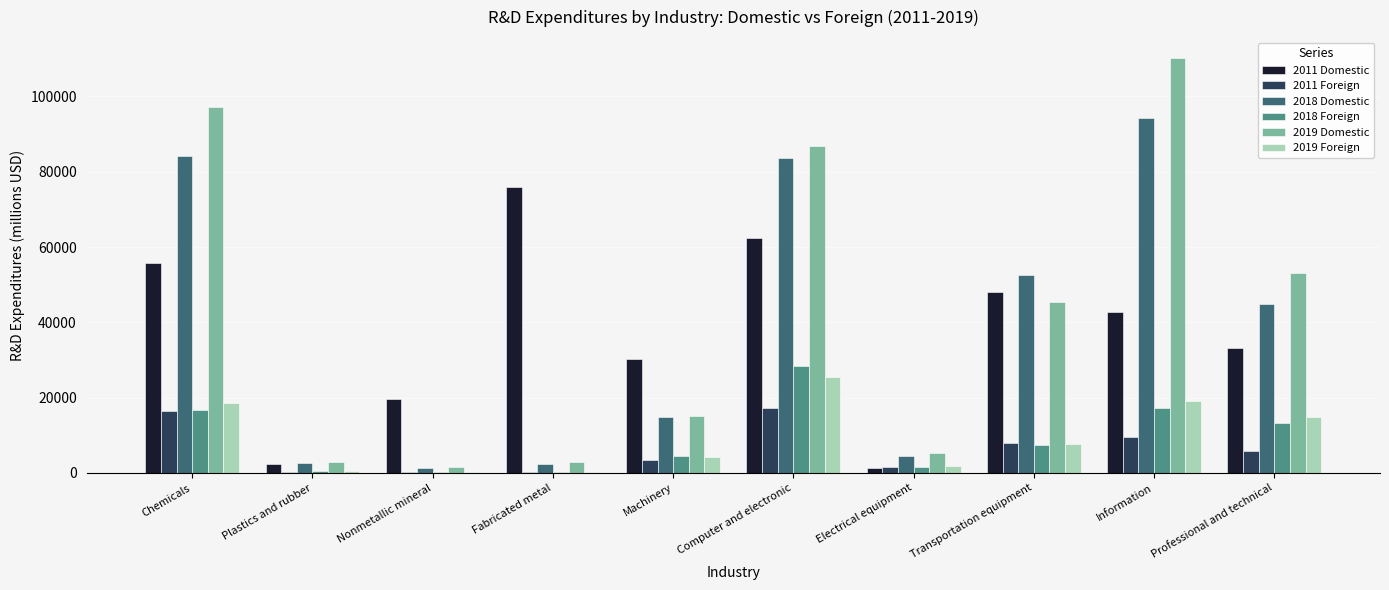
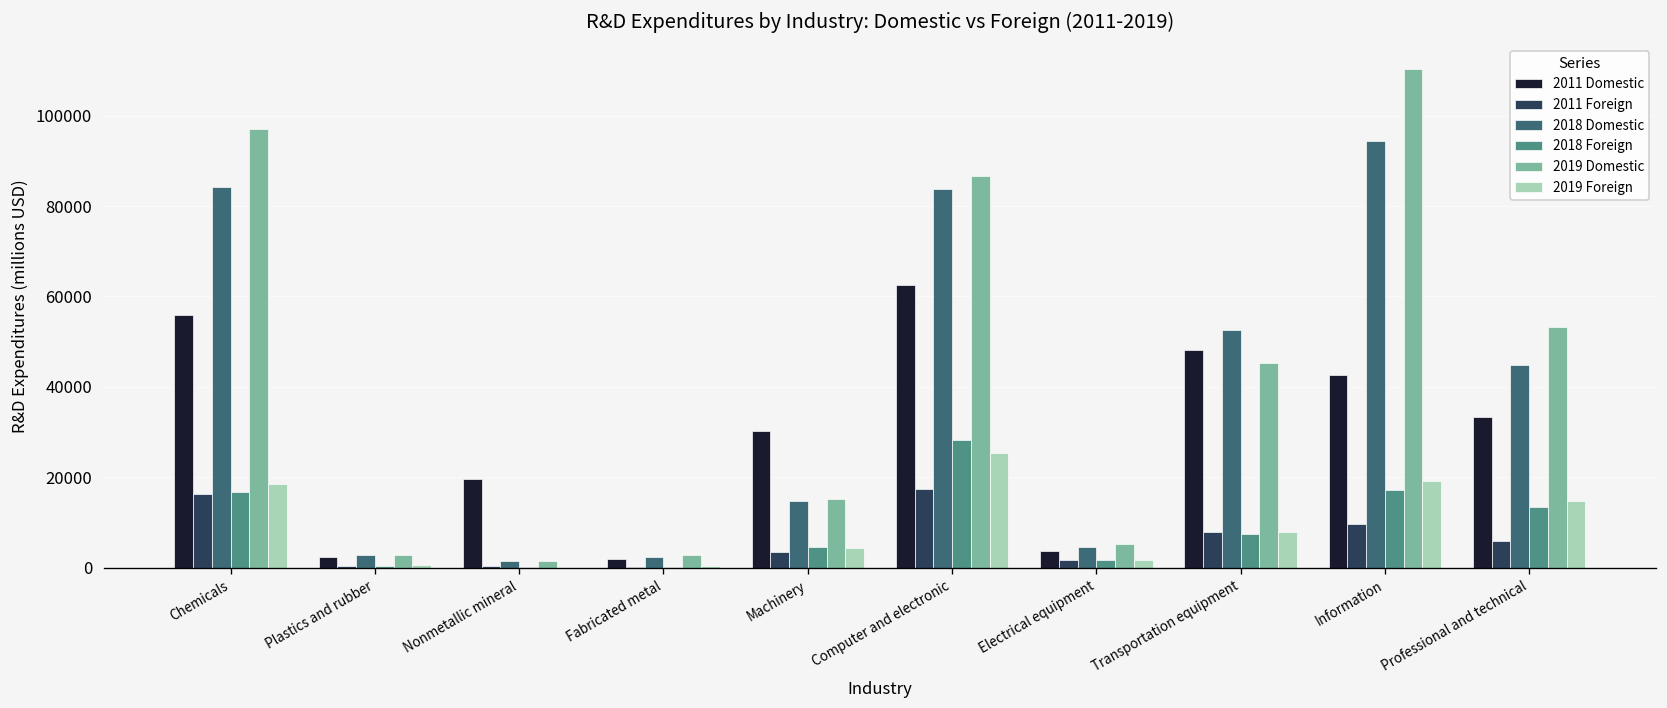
  {
    "2011 Domestic": {
      "Chemicals": 56000,
      "Plastics and rubber": 2000,
      "Nonmetallic mineral": 20000,
-     "Fabricated metal": 76000,
+     "Fabricated metal": 2000,
      "Machinery": 30000,
      "Computer and electronic": 62000,
-     "Electrical equipment": 1000,
+     "Electrical equipment": 4000,
      "Transportation equipment": 48000,
      "Information": 43000,
      "Professional and technical": 33000
    }
  }
